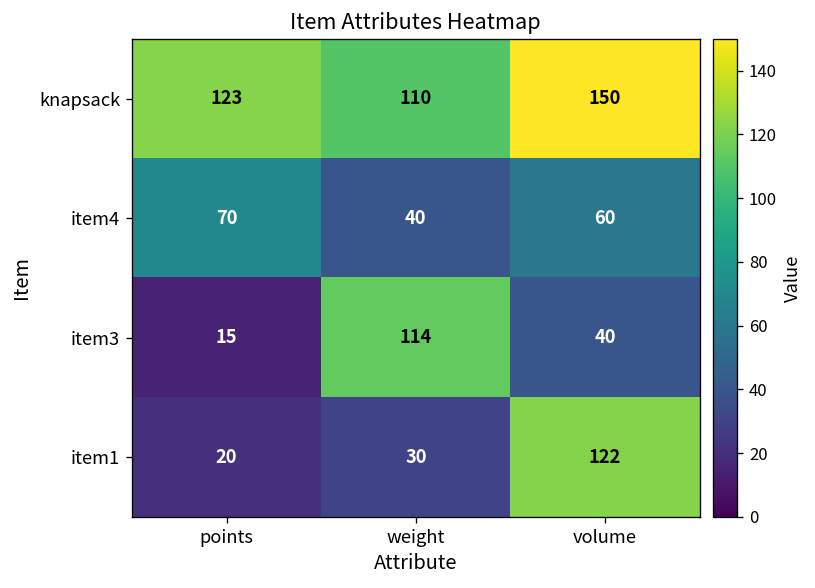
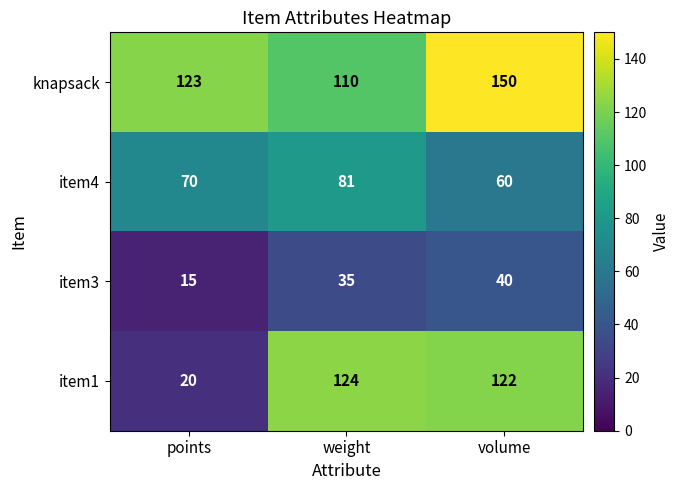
  {
    "knapsack": {
      "points": 123,
      "weight": 110,
      "volume": 150
    },
    "item4": {
      "points": 70,
-     "weight": 40,
+     "weight": 81,
      "volume": 60
    },
    "item3": {
      "points": 15,
-     "weight": 114,
+     "weight": 35,
      "volume": 40
    },
    "item1": {
      "points": 20,
-     "weight": 30,
+     "weight": 124,
      "volume": 122
    }
  }
